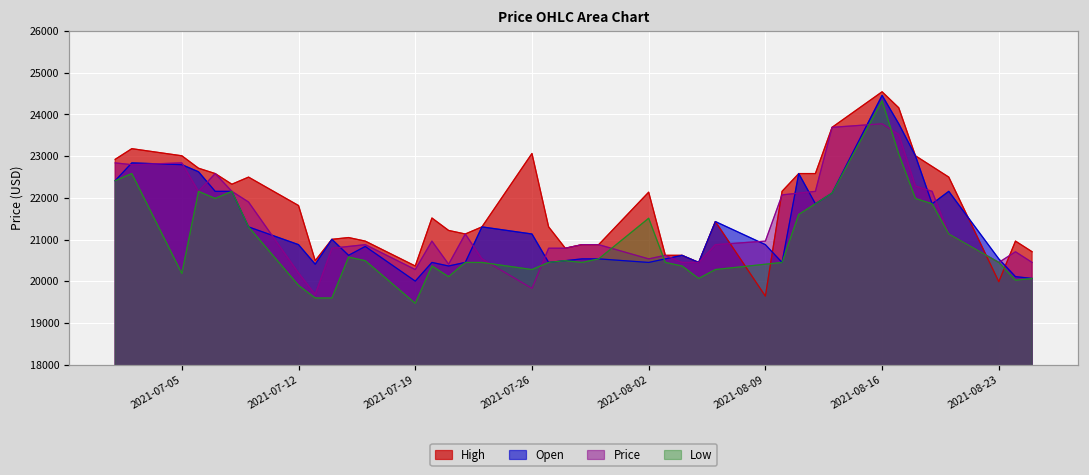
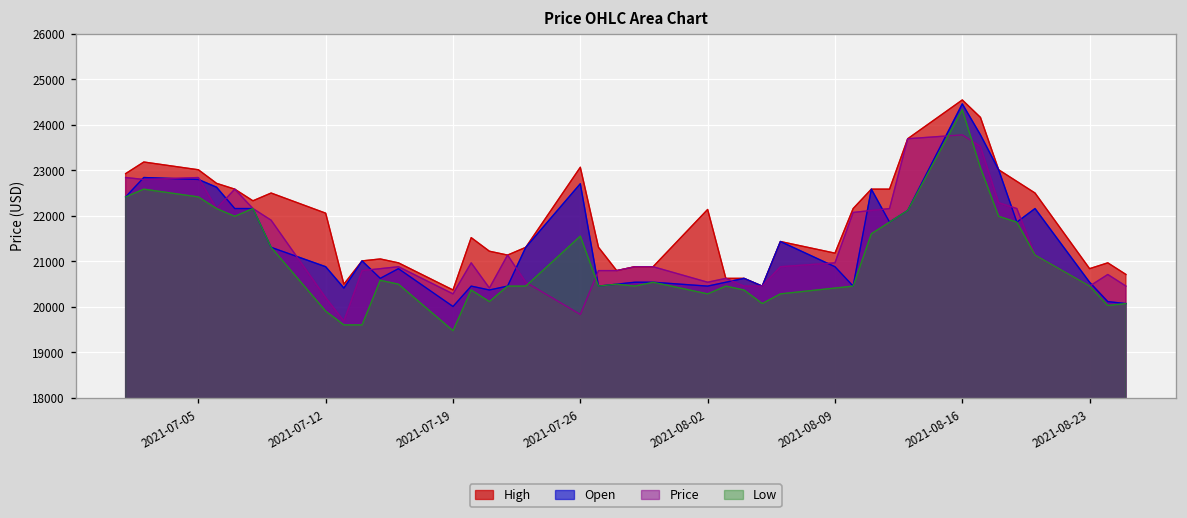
  {
    "High": {
      "2021-07-05": 23000,
-     "2021-07-12": 21800,
+     "2021-07-12": 22100,
      "2021-07-19": 20400,
      "2021-07-26": 23100,
      "2021-08-02": 22100,
-     "2021-08-09": 19600,
+     "2021-08-09": 21200,
      "2021-08-16": 24500,
-     "2021-08-23": 20000
+     "2021-08-23": 20800
    },
    "Open": {
      "2021-07-12": 20900,
      "2021-07-19": 20000,
-     "2021-07-26": 21100,
+     "2021-07-26": 22700,
      "2021-08-02": 20500,
      "2021-08-09": 20900,
      "2021-08-16": 24500,
      "2021-08-23": 20500
    },
    "Price": {
      "2021-07-12": 20200,
      "2021-07-19": 20300,
      "2021-07-26": 19800,
      "2021-08-02": 20500,
      "2021-08-09": 21000,
      "2021-08-16": 23800
    },
    "Low": {
-     "2021-07-05": 20200,
+     "2021-07-05": 22400,
      "2021-07-12": 19900,
      "2021-07-19": 19500,
-     "2021-07-26": 20300,
-     "2021-08-02": 21500,
+     "2021-07-26": 21500,
+     "2021-08-02": 20300,
      "2021-08-09": 20400,
      "2021-08-16": 24300
    }
  }
